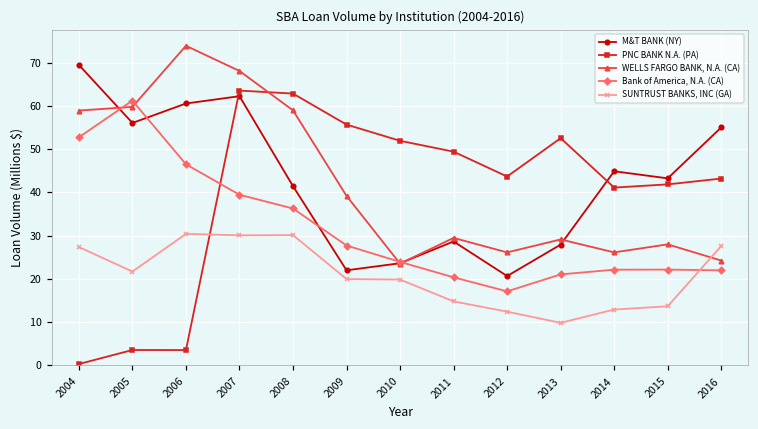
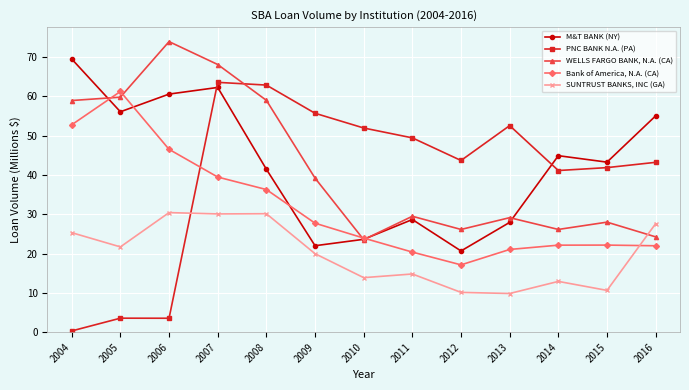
  {
    "SUNTRUST BANKS, INC (GA)": {
-     "2004": 27,
+     "2004": 25,
      "2005": 22,
      "2006": 30,
      "2007": 30,
      "2008": 30,
      "2009": 20,
-     "2010": 20,
+     "2010": 14,
      "2011": 15,
-     "2012": 12,
+     "2012": 10,
      "2013": 10,
      "2014": 13,
-     "2015": 14,
+     "2015": 11,
      "2016": 28
    }
  }
